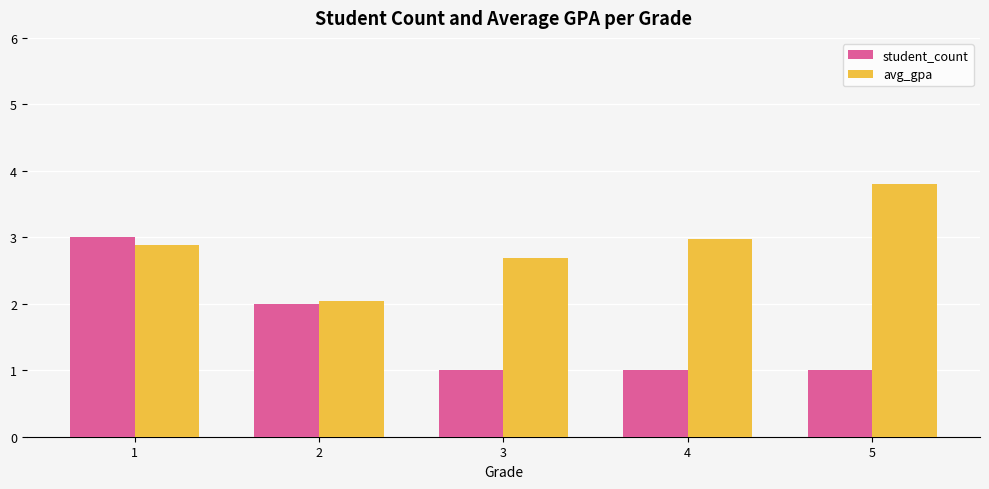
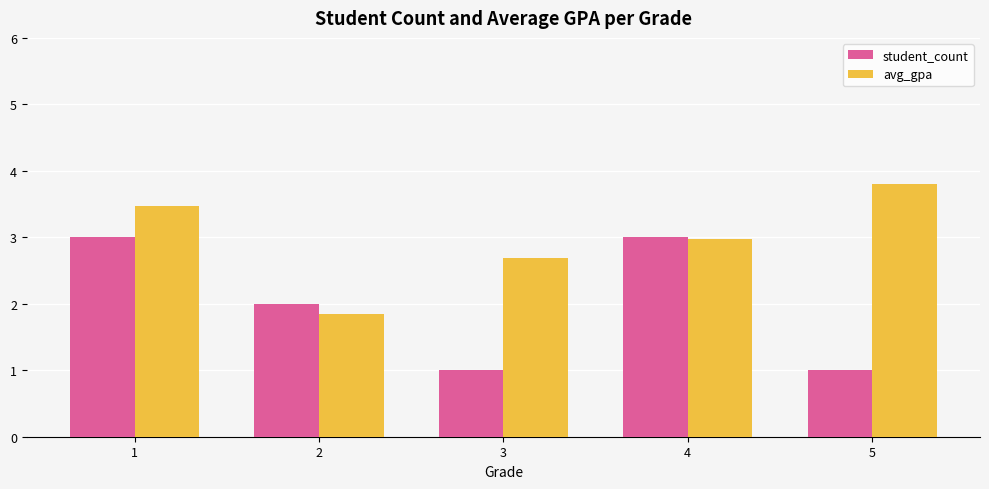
  {
    "student_count": {
      "1": 3,
      "2": 2,
      "3": 1,
-     "4": 1,
+     "4": 3,
      "5": 1
    },
    "avg_gpa": {
-     "1": 2.9,
-     "2": 2.0,
+     "1": 3.5,
+     "2": 1.8,
      "3": 2.7,
      "4": 3.0,
      "5": 3.8
    }
  }
